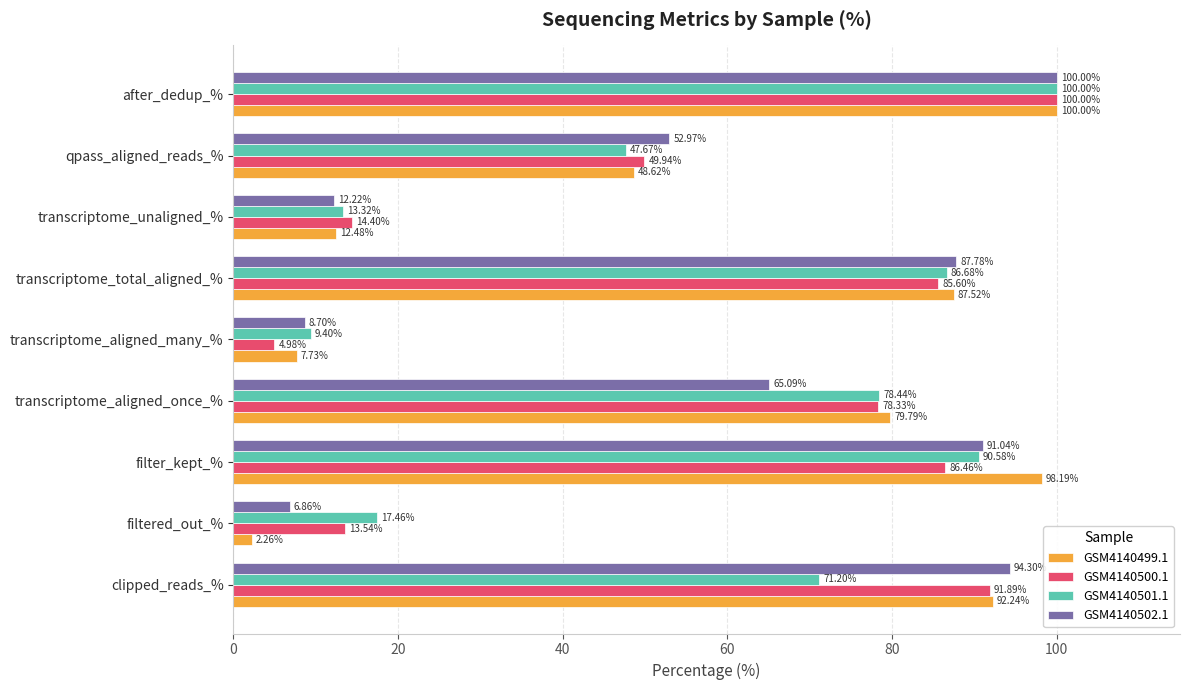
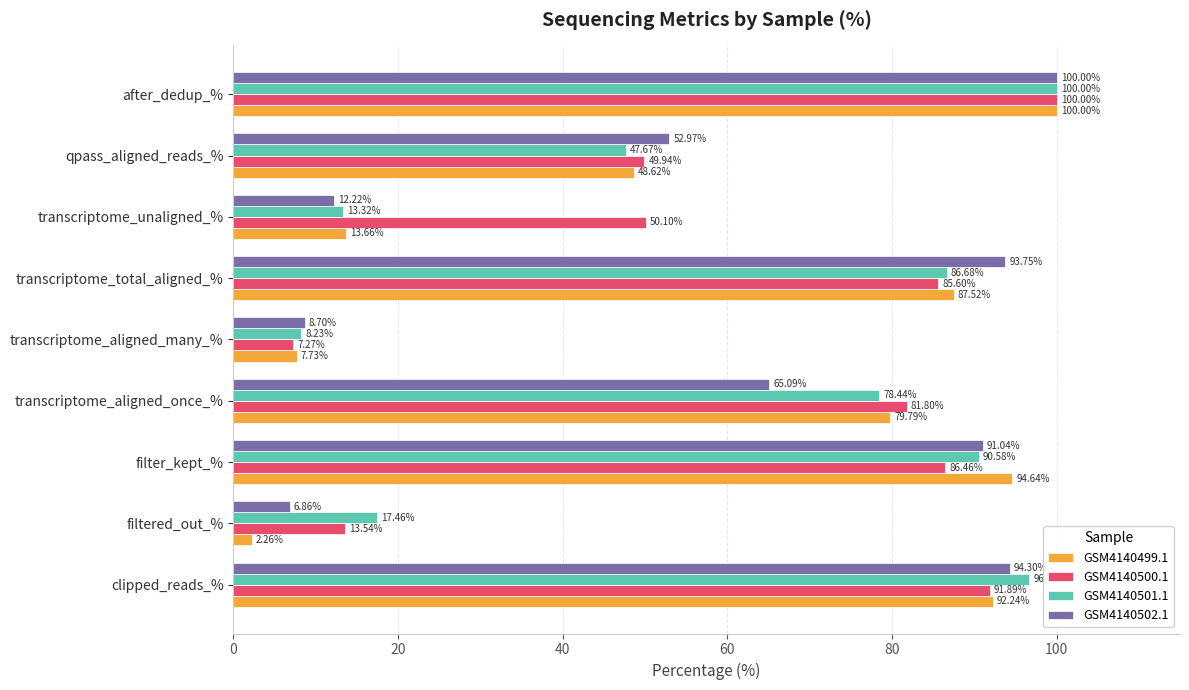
  {
    "GSM4140499.1": {
      "after_dedup_%": "100.00%",
      "qpass_aligned_reads_%": "48.62%",
-     "transcriptome_unaligned_%": "12.48%",
+     "transcriptome_unaligned_%": "13.66%",
      "transcriptome_total_aligned_%": "87.52%",
      "transcriptome_aligned_many_%": "7.73%",
      "transcriptome_aligned_once_%": "79.79%",
-     "filter_kept_%": "98.19%",
+     "filter_kept_%": "94.64%",
      "filtered_out_%": "2.26%",
      "clipped_reads_%": "92.24%"
    },
    "GSM4140500.1": {
      "after_dedup_%": "100.00%",
      "qpass_aligned_reads_%": "49.94%",
-     "transcriptome_unaligned_%": "14.40%",
+     "transcriptome_unaligned_%": "50.10%",
      "transcriptome_total_aligned_%": "85.60%",
-     "transcriptome_aligned_many_%": "4.98%",
-     "transcriptome_aligned_once_%": "78.33%",
+     "transcriptome_aligned_many_%": "7.27%",
+     "transcriptome_aligned_once_%": "81.80%",
      "filter_kept_%": "86.46%",
      "filtered_out_%": "13.54%",
      "clipped_reads_%": "91.89%"
    },
    "GSM4140501.1": {
      "after_dedup_%": "100.00%",
      "qpass_aligned_reads_%": "47.67%",
      "transcriptome_unaligned_%": "13.32%",
      "transcriptome_total_aligned_%": "86.68%",
-     "transcriptome_aligned_many_%": "9.40%",
+     "transcriptome_aligned_many_%": "8.23%",
      "transcriptome_aligned_once_%": "78.44%",
      "filter_kept_%": "90.58%",
      "filtered_out_%": "17.46%",
-     "clipped_reads_%": "71"
+     "clipped_reads_%": "97"
    },
    "GSM4140502.1": {
      "after_dedup_%": "100.00%",
      "qpass_aligned_reads_%": "52.97%",
      "transcriptome_unaligned_%": "12.22%",
-     "transcriptome_total_aligned_%": "87.78%",
+     "transcriptome_total_aligned_%": "93.75%",
      "transcriptome_aligned_many_%": "8.70%",
      "transcriptome_aligned_once_%": "65.09%",
      "filter_kept_%": "91.04%",
      "filtered_out_%": "6.86%"
    }
  }
